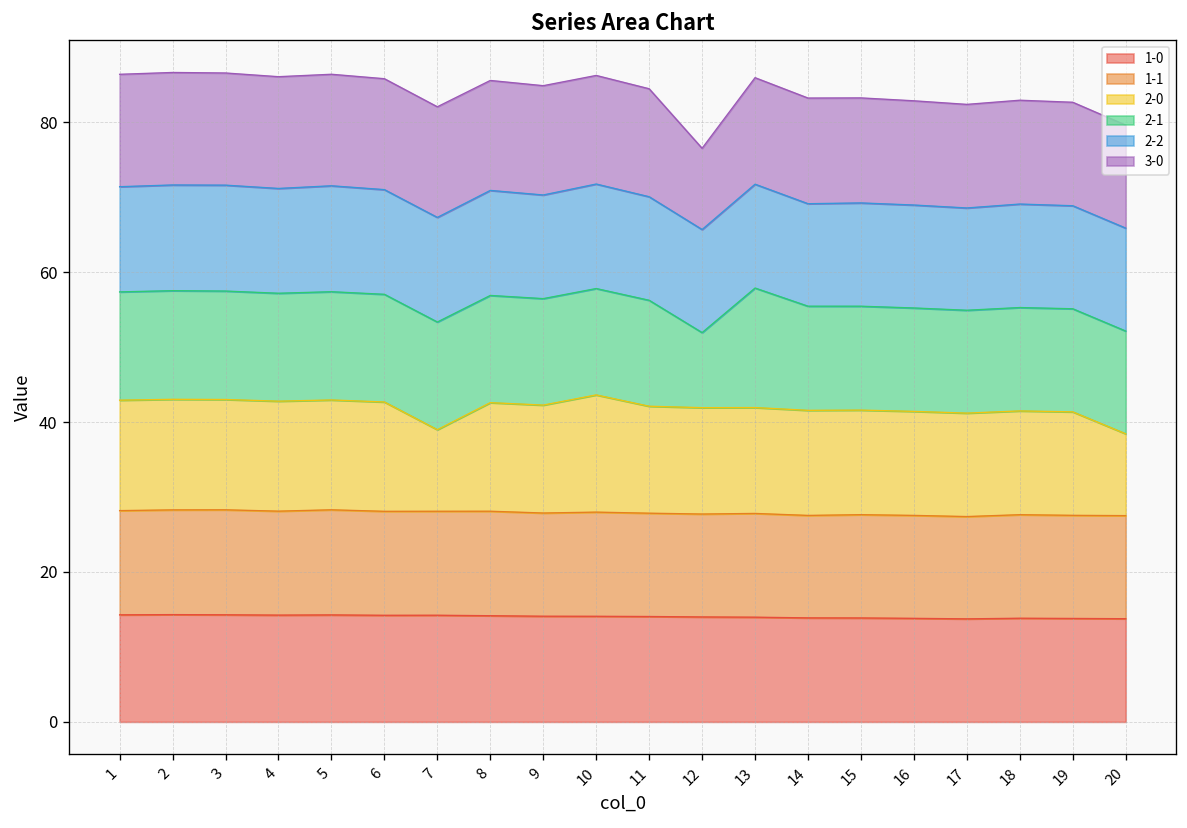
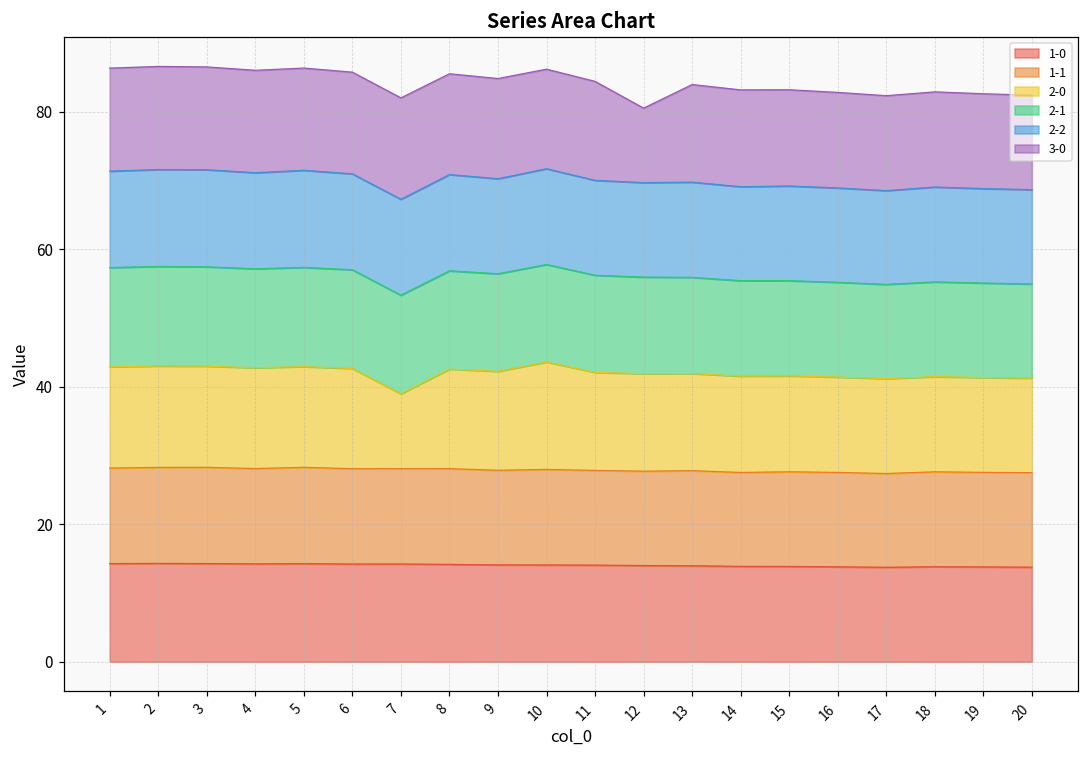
  {
    "2-0": {
      "1": 15,
      "2": 15,
      "3": 15,
      "4": 15,
      "5": 15,
      "6": 15,
      "7": 11,
      "8": 14,
      "9": 14,
      "10": 16,
      "11": 14,
      "12": 14,
      "13": 14,
      "14": 14,
      "15": 14,
      "16": 14,
      "17": 14,
      "18": 14,
      "19": 14,
-     "20": 11
+     "20": 14
    },
    "2-1": {
      "1": 14,
      "2": 14,
      "3": 14,
      "4": 14,
      "5": 14,
      "6": 14,
      "7": 14,
      "8": 14,
      "9": 14,
      "10": 14,
      "11": 14,
-     "12": 10,
-     "13": 16,
+     "12": 14,
+     "13": 14,
      "14": 14,
      "15": 14,
      "16": 14,
      "17": 14,
      "18": 14,
      "19": 14,
      "20": 14
    },
    "2-2": {
      "1": 14,
      "2": 14,
      "3": 14,
      "4": 14,
      "5": 14,
      "6": 14,
      "7": 14,
      "8": 14,
      "9": 14,
      "10": 14,
      "11": 14,
      "12": 14,
      "13": 14,
      "14": 14,
      "15": 14,
      "16": 14,
      "17": 14,
      "18": 14,
      "19": 14,
      "20": 14
    },
    "3-0": {
      "1": 15,
      "2": 15,
      "3": 15,
      "4": 15,
      "5": 15,
      "6": 15,
      "7": 15,
      "8": 15,
      "9": 15,
      "10": 14,
      "11": 14,
      "12": 11,
      "13": 14,
      "14": 14,
      "15": 14,
      "16": 14,
      "17": 14,
      "18": 14,
      "19": 14
    }
  }
